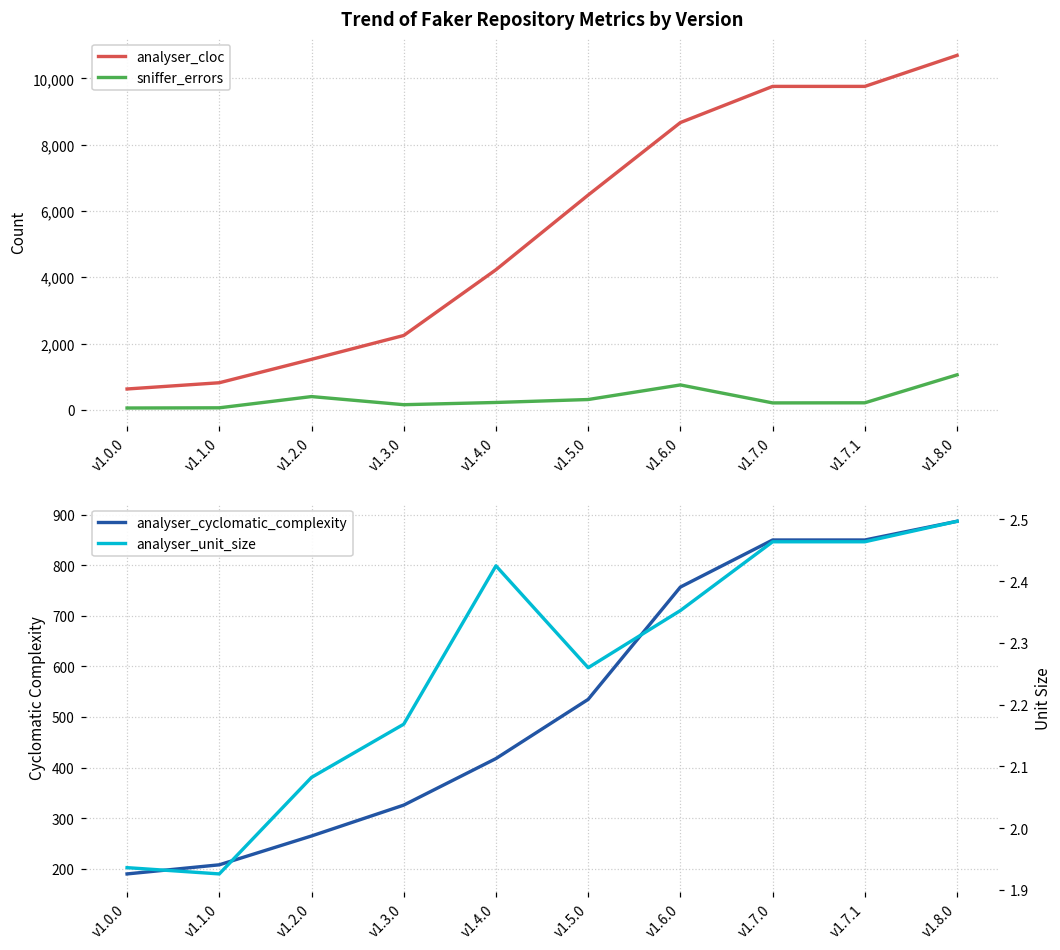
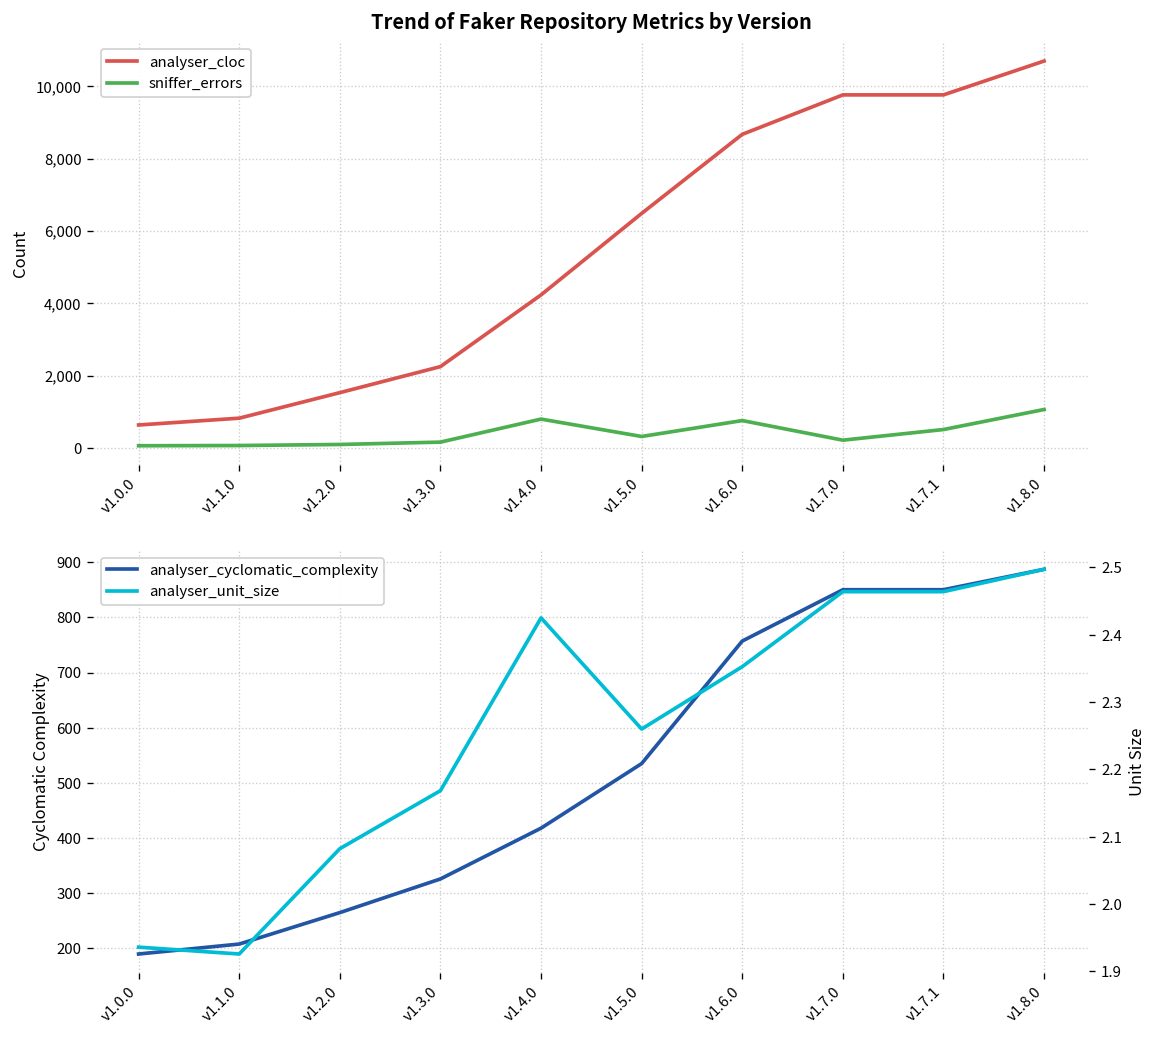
  {
    "Trend of Faker Repository Metrics by Version": {
      "analyser_cloc": {
        "v1.0.0": "600",
        "v1.1.0": "800",
        "v1.2.0": "1,500",
        "v1.3.0": "2,200",
        "v1.4.0": "4,200",
        "v1.5.0": "6,500",
        "v1.6.0": "8,700",
        "v1.7.0": "9,800",
        "v1.7.1": "9,800",
        "v1.8.0": "10,700"
      },
      "sniffer_errors": {
        "v1.0.0": "100",
        "v1.1.0": "100",
-       "v1.2.0": "400",
+       "v1.2.0": "100",
        "v1.3.0": "200",
-       "v1.4.0": "200",
+       "v1.4.0": "800",
        "v1.5.0": "300",
        "v1.6.0": "800",
        "v1.7.0": "200",
-       "v1.7.1": "200",
+       "v1.7.1": "500",
        "v1.8.0": "1,100"
      }
    }
  }
